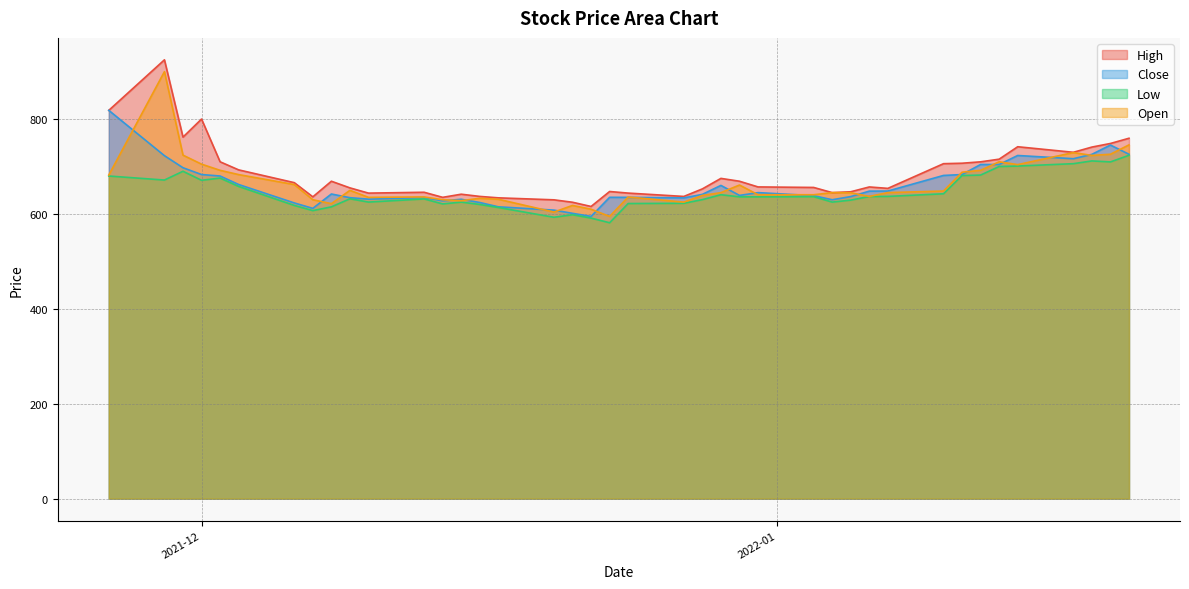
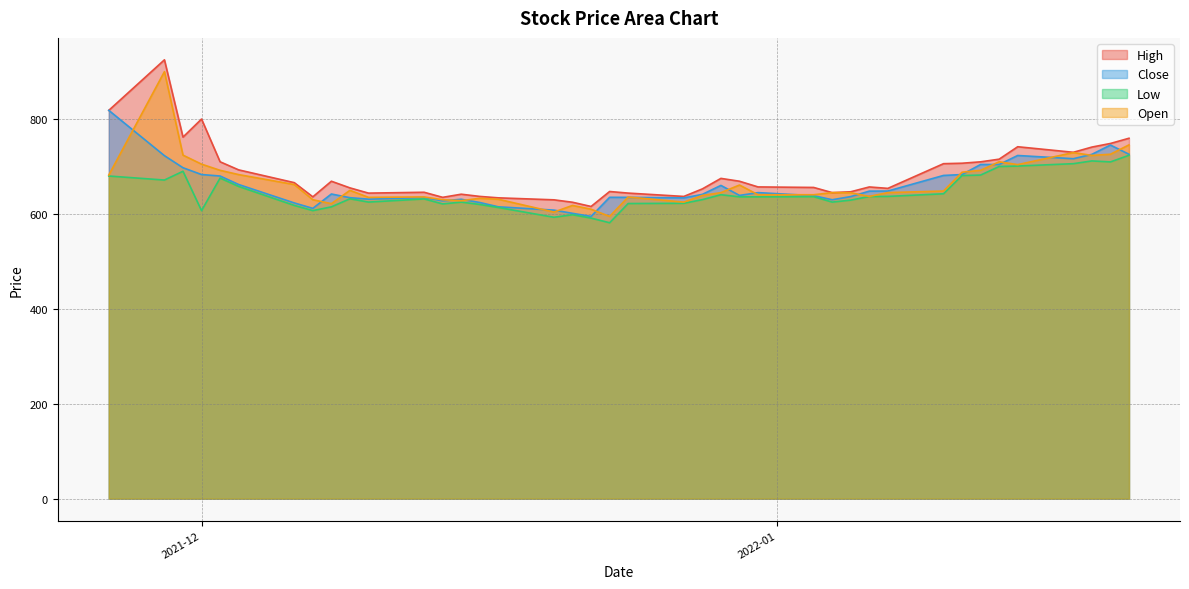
  {
    "High": {
      "2021-12": 800
    },
    "Close": {
      "2021-12": 680
    },
    "Low": {
-     "2021-12": 670
+     "2021-12": 610
    },
    "Open": {
      "2021-12": 710
    }
  }
